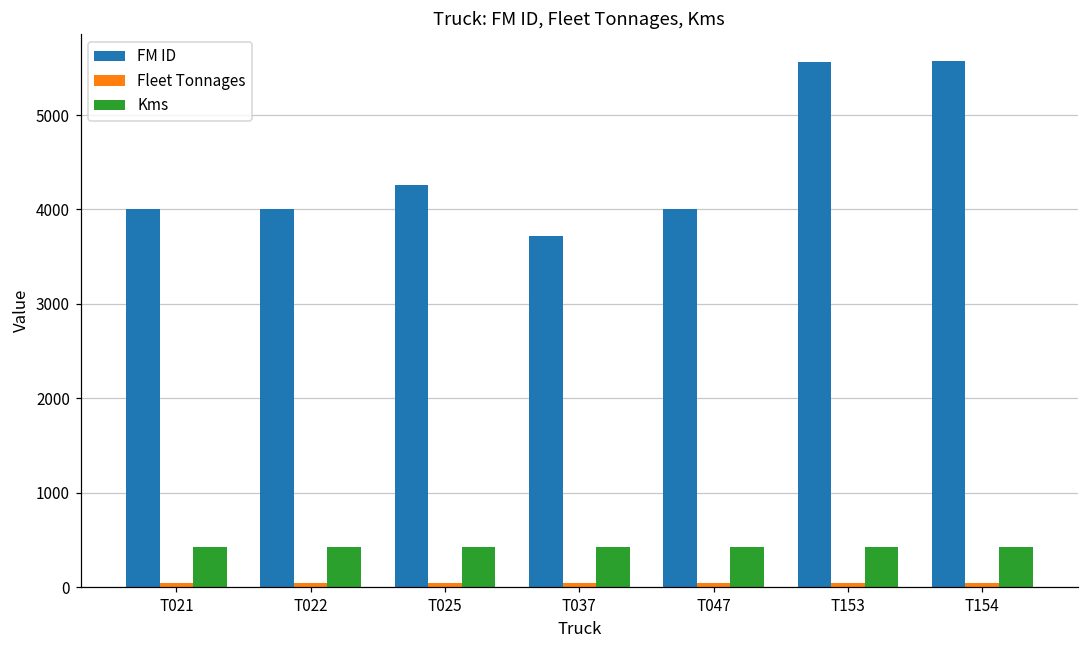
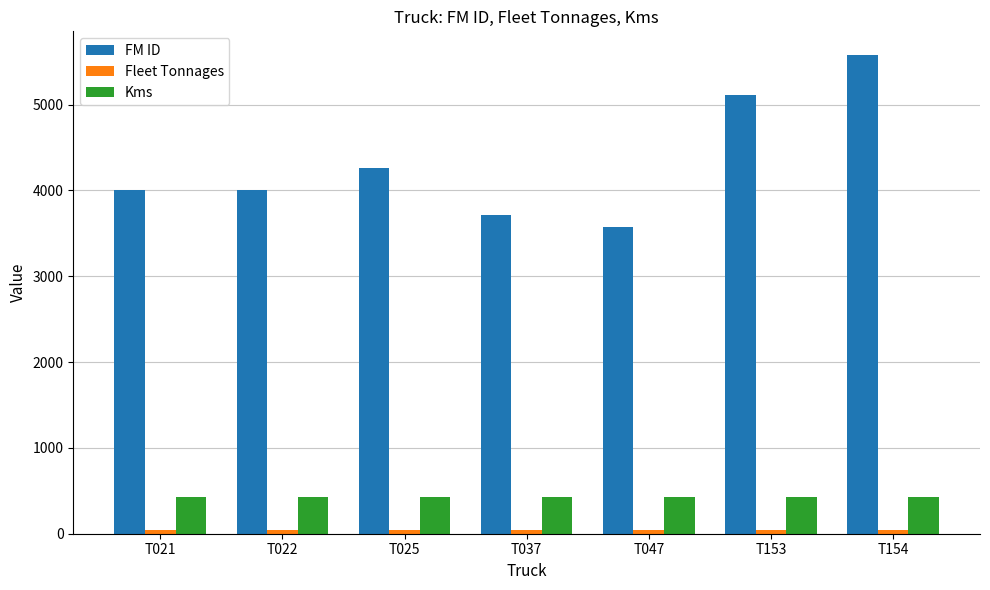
  {
    "FM ID": {
      "T021": 4000,
      "T022": 4000,
      "T025": 4300,
      "T037": 3700,
-     "T047": 4000,
-     "T153": 5600,
+     "T047": 3600,
+     "T153": 5100,
      "T154": 5600
    },
    "Fleet Tonnages": {
      "T021": 0,
      "T022": 0,
      "T025": 0,
      "T037": 0,
      "T047": 0,
      "T153": 0,
      "T154": 0
    },
    "Kms": {
      "T021": 400,
      "T022": 400,
      "T025": 400,
      "T037": 400,
      "T047": 400,
      "T153": 400,
      "T154": 400
    }
  }
